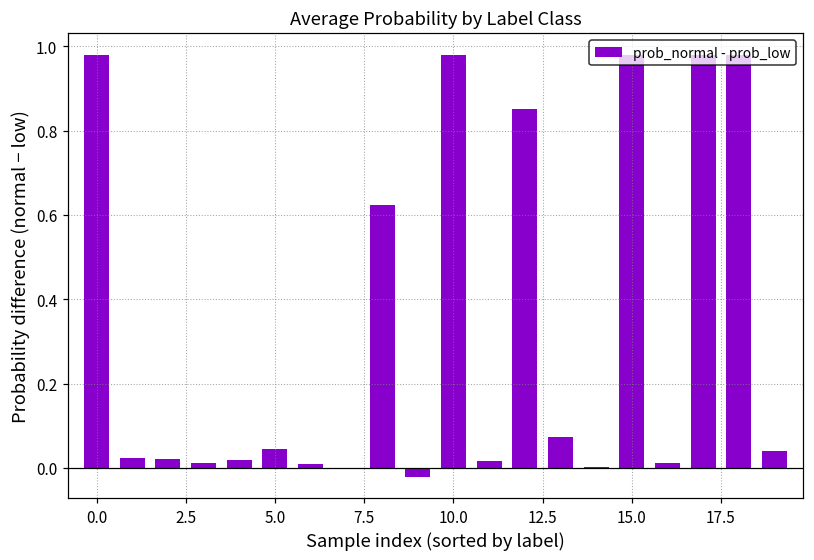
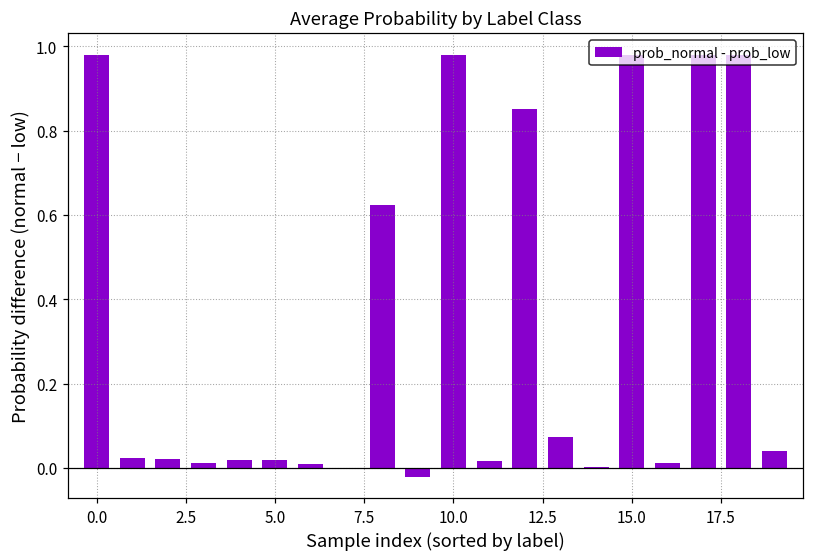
  {
    "0.0": 0.98,
-   "5.0": 0.05,
+   "5.0": 0.02,
    "10.0": 0.98
  }
